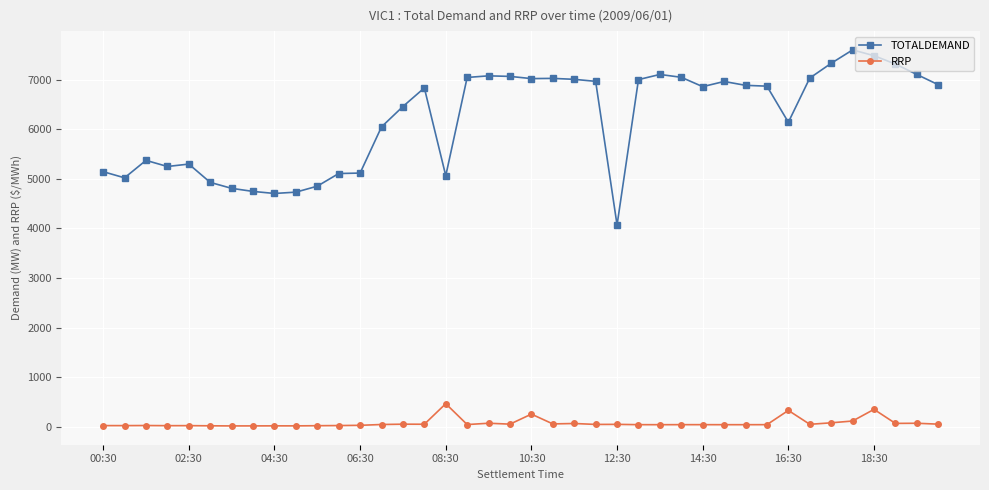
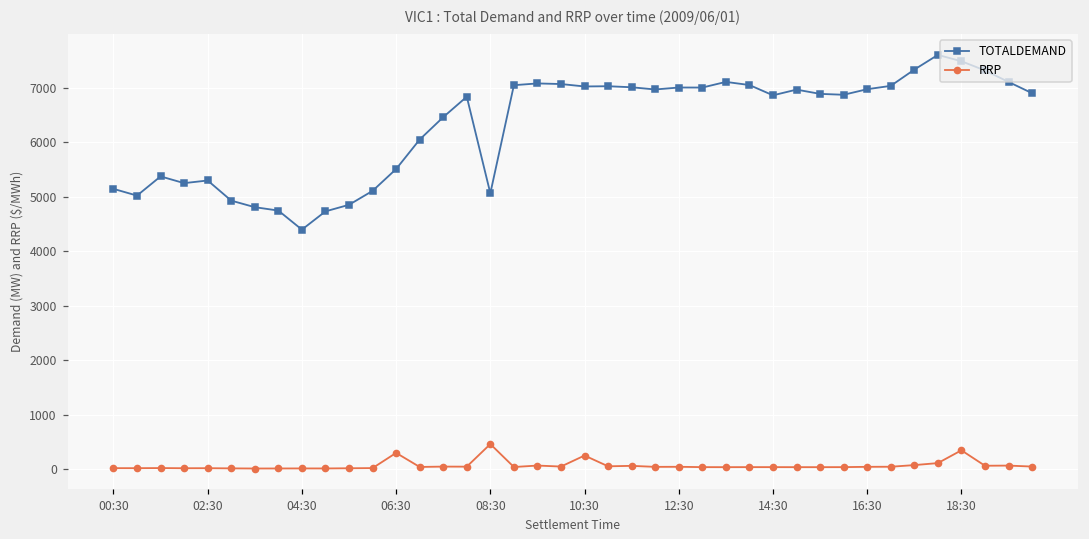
  {
    "TOTALDEMAND": {
      "00:30": 5100,
      "02:30": 5300,
-     "04:30": 4700,
-     "06:30": 5100,
+     "04:30": 4400,
+     "06:30": 5500,
      "08:30": 5100,
      "10:30": 7000,
-     "12:30": 4100,
+     "12:30": 7000,
      "14:30": 6900,
-     "16:30": 6100
+     "16:30": 7000
    },
    "RRP": {
      "00:30": 0,
      "02:30": 0,
      "04:30": 0,
-     "06:30": 0,
+     "06:30": 300,
      "08:30": 500,
      "10:30": 300,
      "12:30": 0,
      "14:30": 0,
-     "16:30": 300,
+     "16:30": 0,
      "18:30": 400
    }
  }
